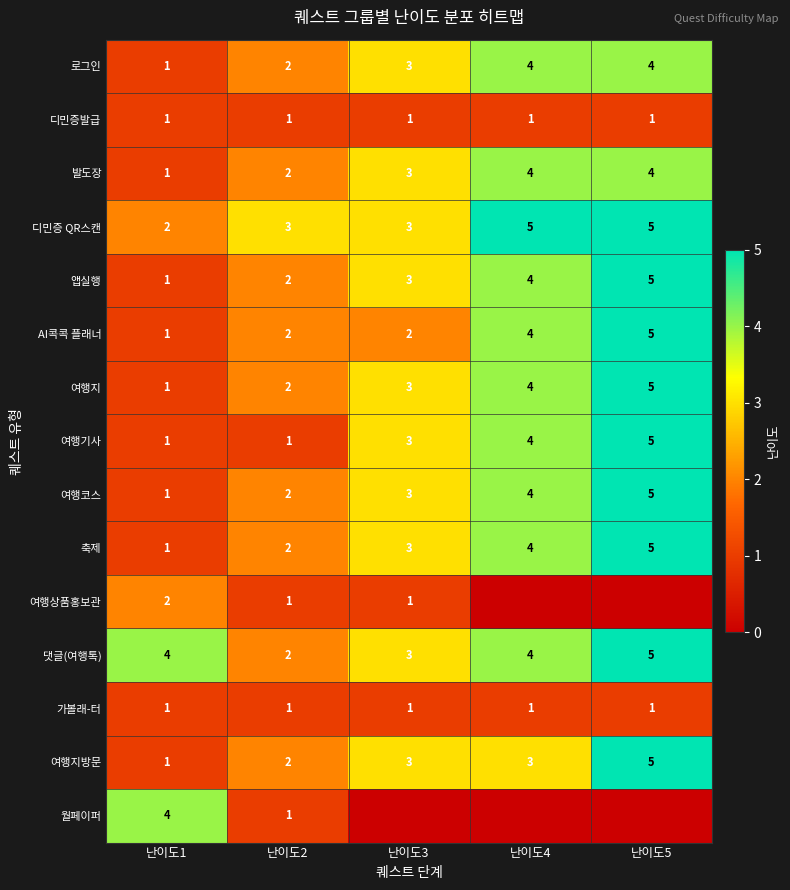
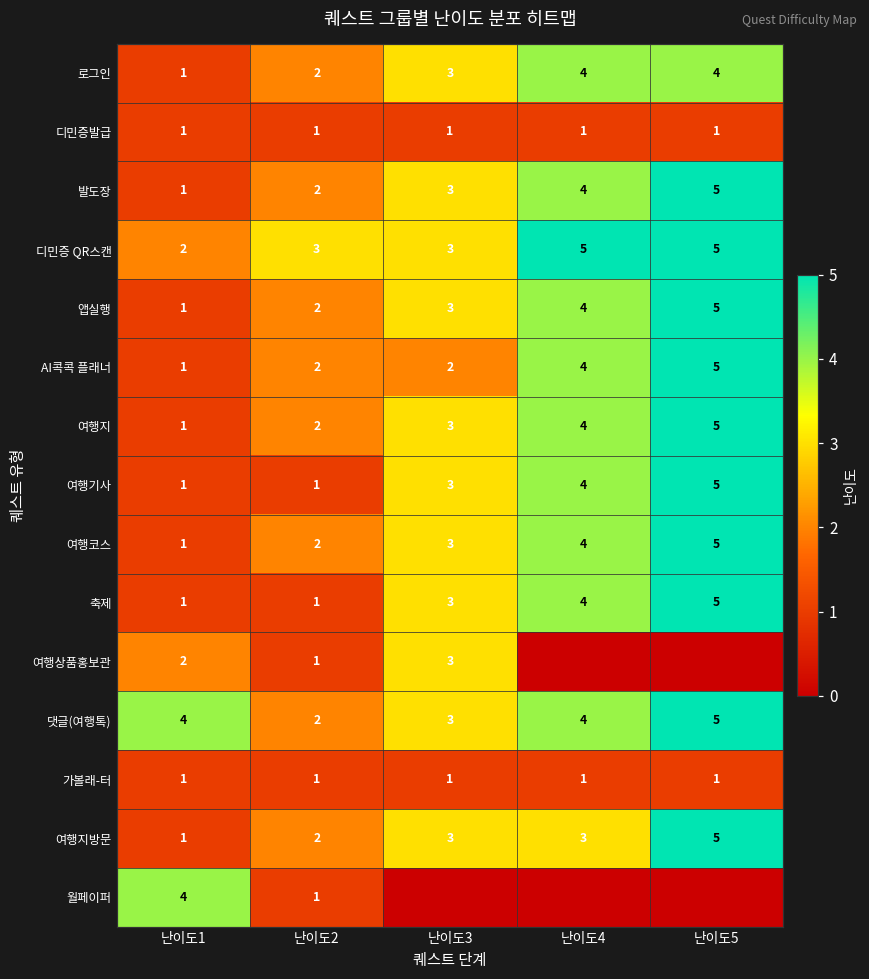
  {
    "로그인": {
      "난이도1": 1,
      "난이도2": 2,
      "난이도3": 3,
      "난이도4": 4,
      "난이도5": 4
    },
    "디민증발급": {
      "난이도1": 1,
      "난이도2": 1,
      "난이도3": 1,
      "난이도4": 1,
      "난이도5": 1
    },
    "발도장": {
      "난이도1": 1,
      "난이도2": 2,
      "난이도3": 3,
      "난이도4": 4,
-     "난이도5": 4
+     "난이도5": 5
    },
    "디민증 QR스캔": {
      "난이도1": 2,
      "난이도2": 3,
      "난이도3": 3,
      "난이도4": 5,
      "난이도5": 5
    },
    "앱실행": {
      "난이도1": 1,
      "난이도2": 2,
      "난이도3": 3,
      "난이도4": 4,
      "난이도5": 5
    },
    "AI콕콕 플래너": {
      "난이도1": 1,
      "난이도2": 2,
      "난이도3": 2,
      "난이도4": 4,
      "난이도5": 5
    },
    "여행지": {
      "난이도1": 1,
      "난이도2": 2,
      "난이도3": 3,
      "난이도4": 4,
      "난이도5": 5
    },
    "여행기사": {
      "난이도1": 1,
      "난이도2": 1,
      "난이도3": 3,
      "난이도4": 4,
      "난이도5": 5
    },
    "여행코스": {
      "난이도1": 1,
      "난이도2": 2,
      "난이도3": 3,
      "난이도4": 4,
      "난이도5": 5
    },
    "축제": {
      "난이도1": 1,
-     "난이도2": 2,
+     "난이도2": 1,
      "난이도3": 3,
      "난이도4": 4,
      "난이도5": 5
    },
    "여행상품홍보관": {
      "난이도1": 2,
      "난이도2": 1,
-     "난이도3": 1
+     "난이도3": 3
    },
    "댓글(여행톡)": {
      "난이도1": 4,
      "난이도2": 2,
      "난이도3": 3,
      "난이도4": 4,
      "난이도5": 5
    },
    "가볼래-터": {
      "난이도1": 1,
      "난이도2": 1,
      "난이도3": 1,
      "난이도4": 1,
      "난이도5": 1
    },
    "여행지방문": {
      "난이도1": 1,
      "난이도2": 2,
      "난이도3": 3,
      "난이도4": 3,
      "난이도5": 5
    },
    "월페이퍼": {
      "난이도1": 4,
      "난이도2": 1
    }
  }
